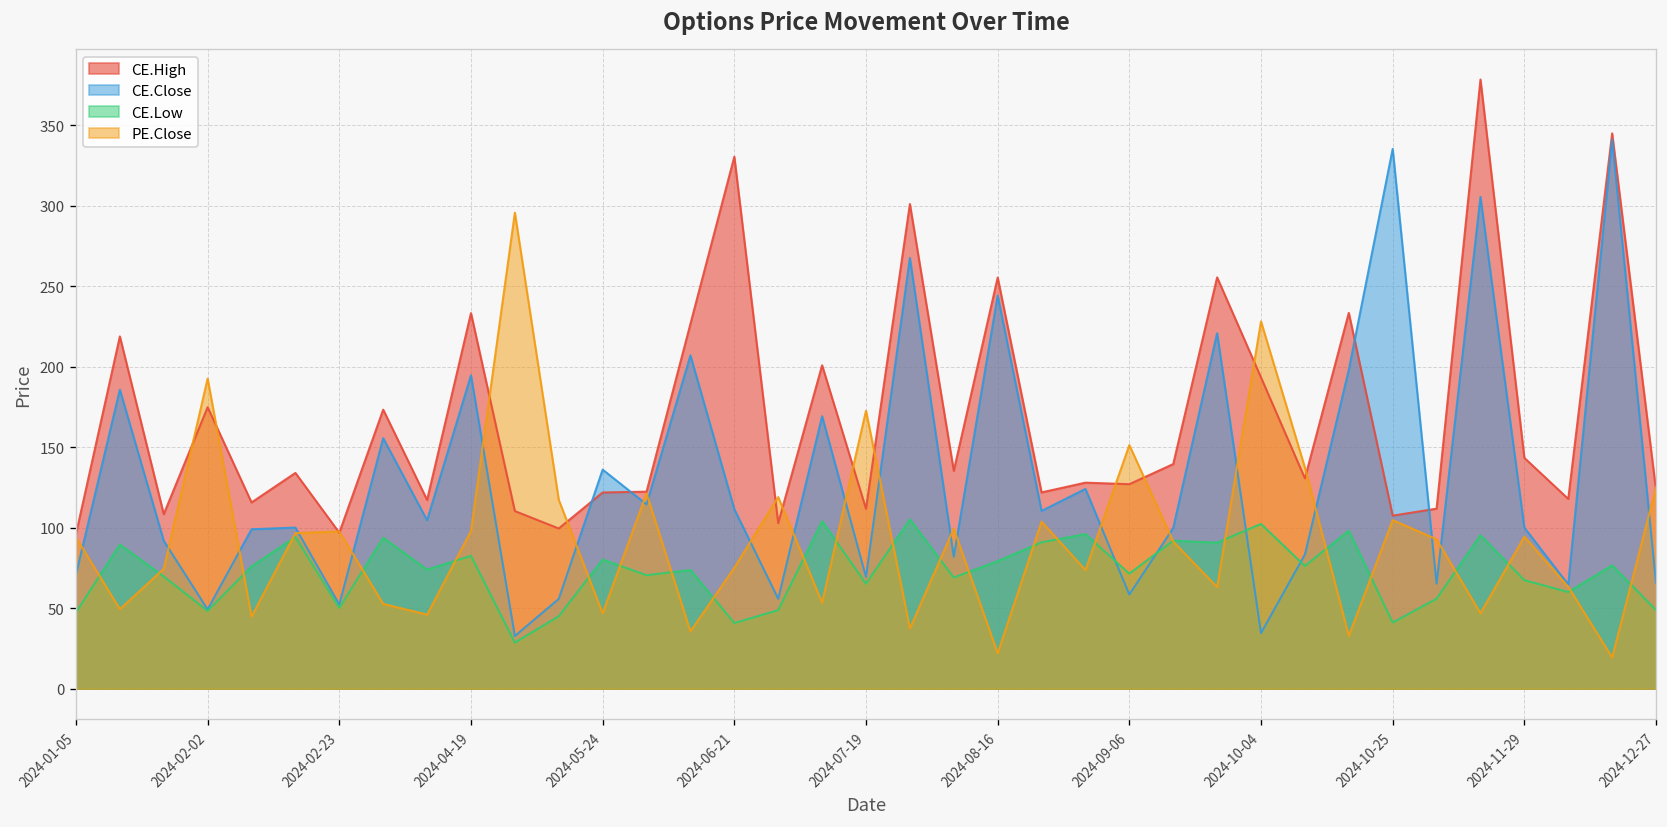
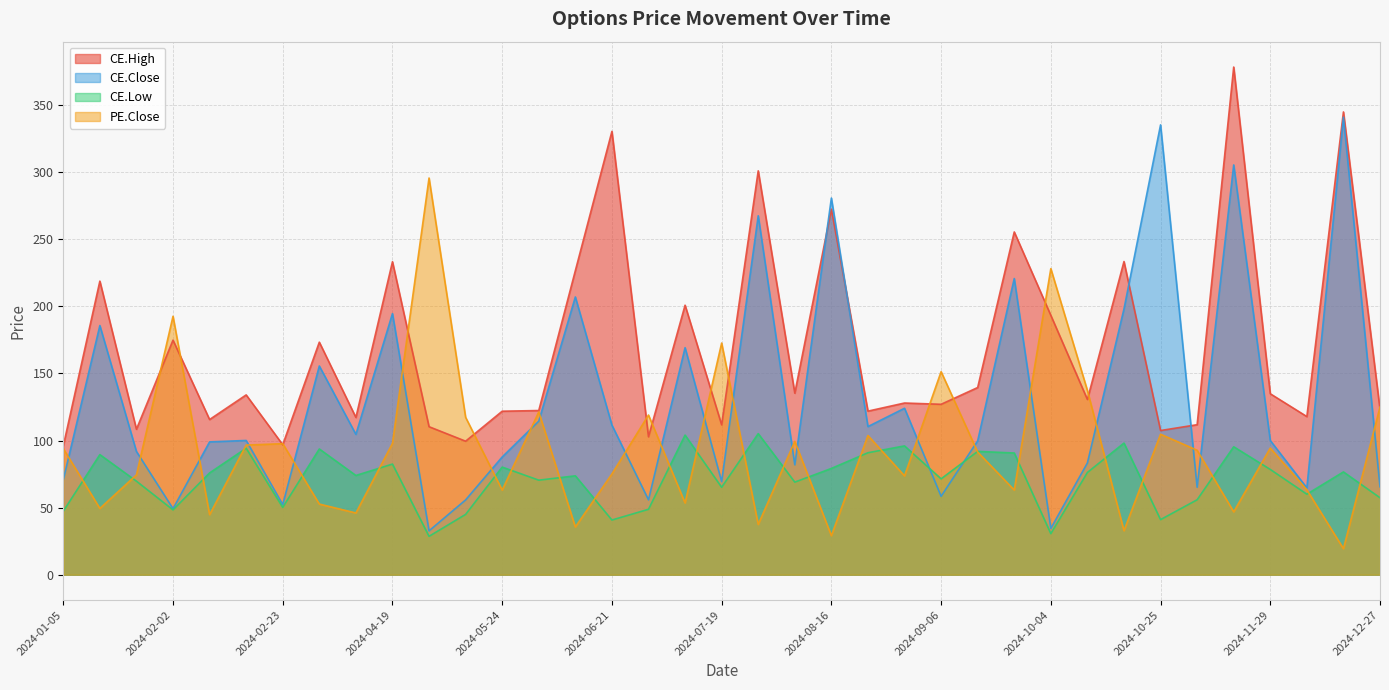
  {
    "CE.High": {
      "2024-01-05": 96,
      "2024-02-02": 175,
      "2024-04-19": 233,
      "2024-05-24": 122,
      "2024-06-21": 330,
      "2024-07-19": 112,
-     "2024-08-16": 255,
+     "2024-08-16": 272,
      "2024-09-06": 127,
      "2024-10-04": 193,
      "2024-10-25": 107,
-     "2024-11-29": 143
+     "2024-11-29": 135
    },
    "CE.Close": {
      "2024-01-05": 71,
      "2024-02-23": 52,
      "2024-04-19": 195,
-     "2024-05-24": 136,
+     "2024-05-24": 88,
      "2024-06-21": 112,
      "2024-07-19": 69,
-     "2024-08-16": 244,
+     "2024-08-16": 281,
      "2024-09-06": 58,
      "2024-10-04": 35,
      "2024-10-25": 335,
      "2024-11-29": 100,
      "2024-12-27": 66
    },
    "CE.Low": {
      "2024-01-05": 47,
      "2024-02-23": 50,
      "2024-04-19": 82,
      "2024-05-24": 80,
      "2024-06-21": 41,
      "2024-07-19": 65,
      "2024-08-16": 79,
      "2024-09-06": 71,
-     "2024-10-04": 102,
+     "2024-10-04": 31,
      "2024-10-25": 41,
-     "2024-11-29": 67,
-     "2024-12-27": 49
+     "2024-11-29": 78,
+     "2024-12-27": 57
    },
    "PE.Close": {
      "2024-01-05": 94,
      "2024-02-02": 193,
      "2024-04-19": 98,
-     "2024-05-24": 47,
+     "2024-05-24": 63,
      "2024-06-21": 75,
      "2024-07-19": 173,
-     "2024-08-16": 22,
+     "2024-08-16": 29,
      "2024-09-06": 151,
      "2024-10-04": 228,
      "2024-10-25": 105,
      "2024-11-29": 94
    }
  }
